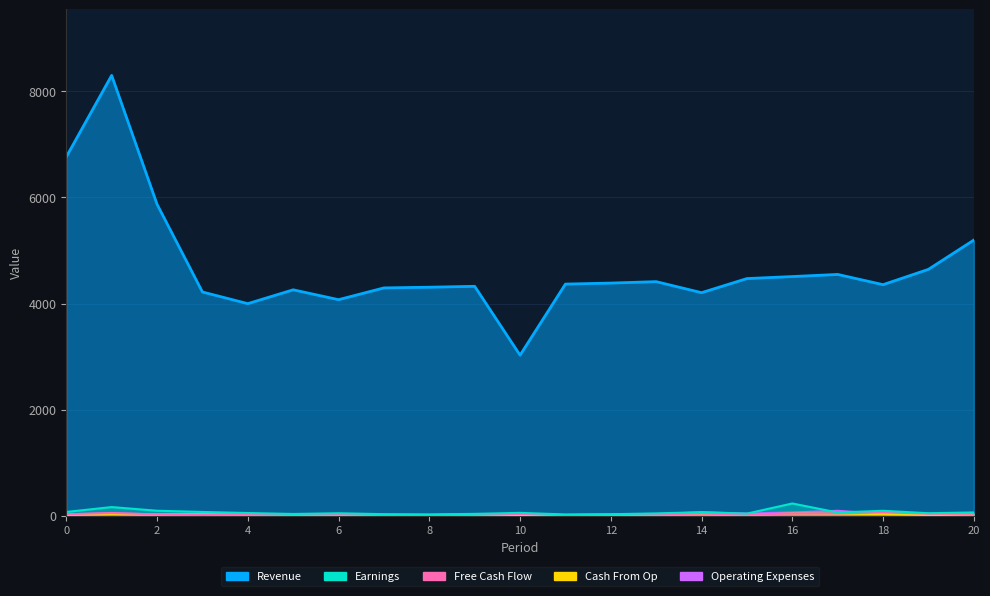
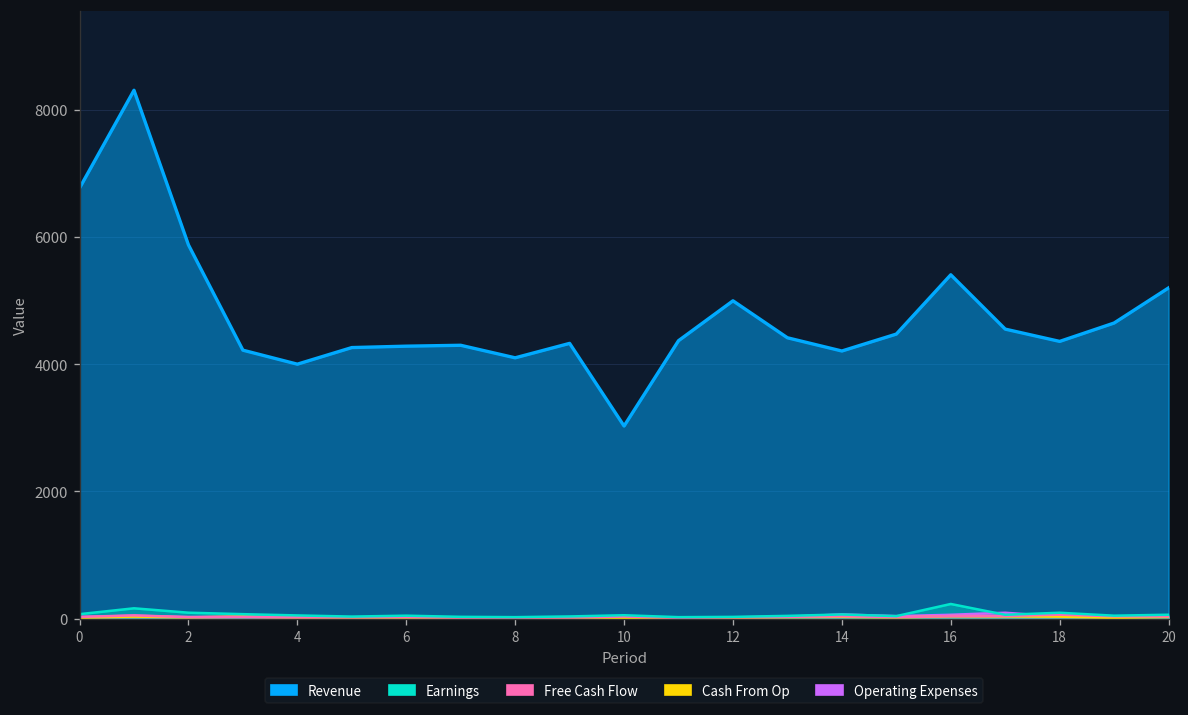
  {
    "Revenue": {
      "0": 6800,
      "2": 5900,
      "4": 4000,
-     "6": 4100,
-     "8": 4300,
+     "6": 4300,
+     "8": 4100,
      "10": 3000,
-     "12": 4400,
+     "12": 5000,
      "14": 4200,
-     "16": 4500,
+     "16": 5400,
      "18": 4400,
      "20": 5200
    },
    "Earnings": {
      "2": 100,
      "16": 200
    }
  }
